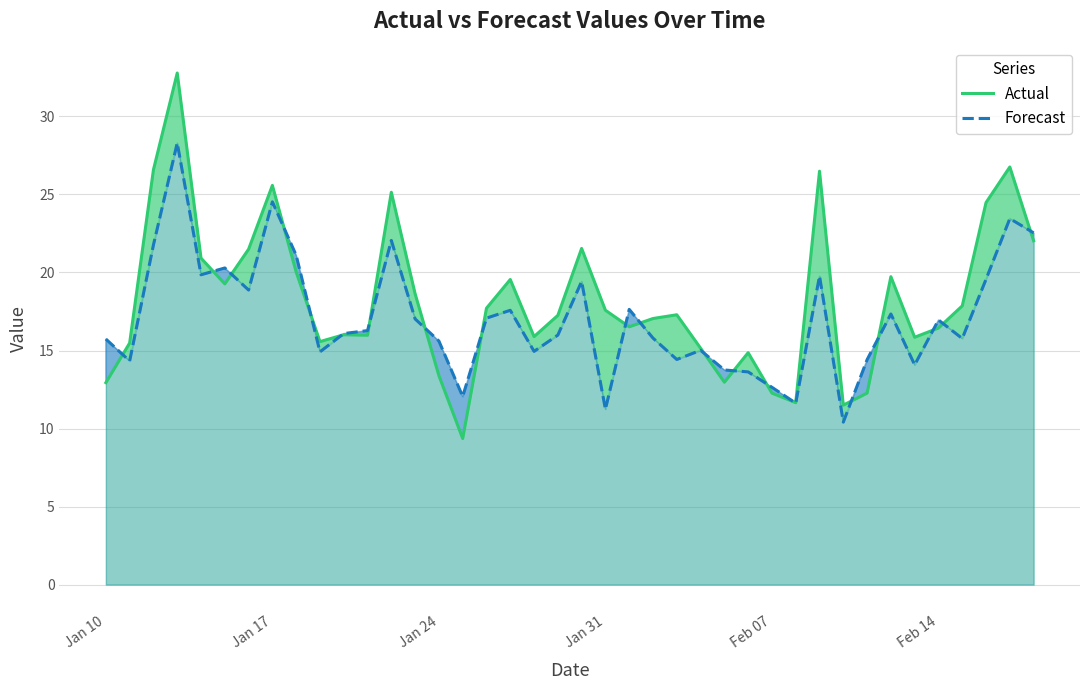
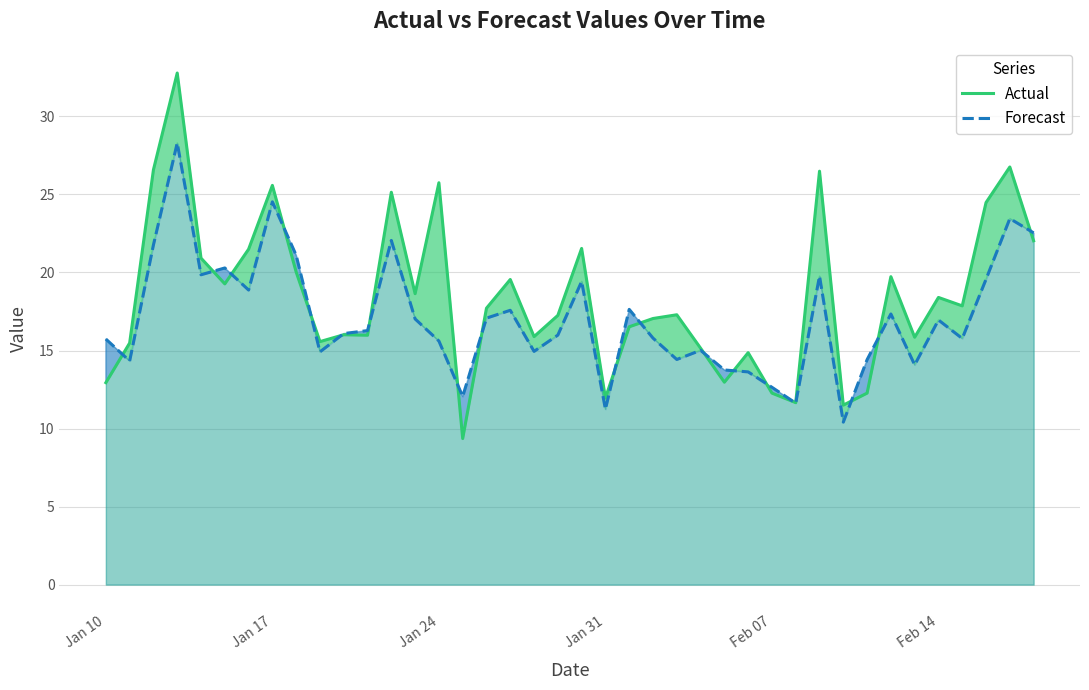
  {
    "Actual": {
      "Jan 10": 12.9,
      "Jan 17": 25.6,
-     "Jan 24": 13.4,
-     "Jan 31": 17.6,
+     "Jan 24": 25.8,
+     "Jan 31": 12.0,
      "Feb 07": 12.3,
-     "Feb 14": 16.4
+     "Feb 14": 18.4
    },
    "Forecast": {
      "Jan 10": 15.7,
      "Jan 17": 24.5,
      "Jan 24": 15.6,
      "Jan 31": 11.2,
      "Feb 07": 12.6,
      "Feb 14": 17.0
    }
  }
